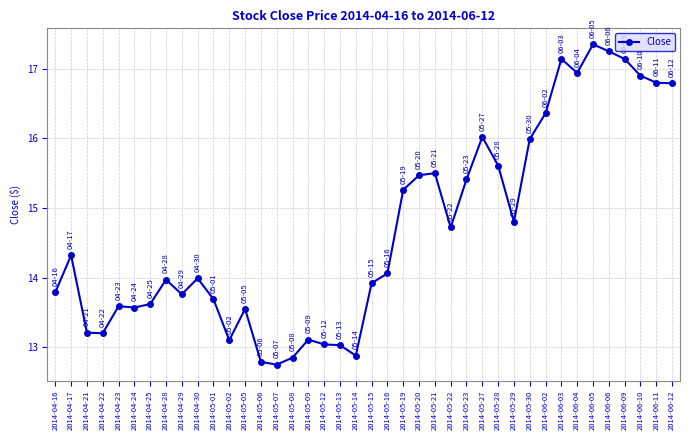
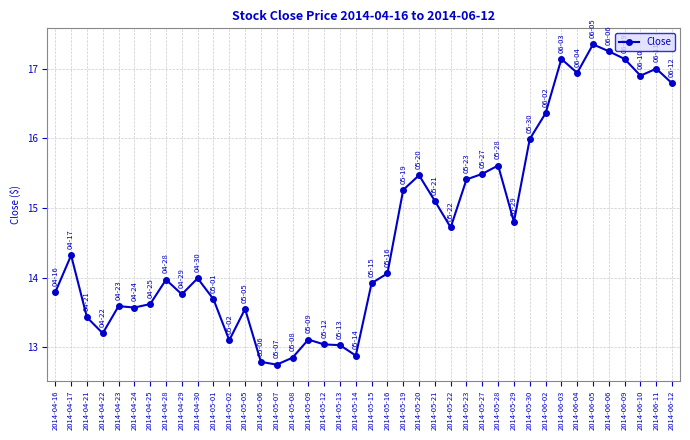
  {
-   "2014-04-21": 13.2,
-   "2014-05-21": 15.5,
-   "2014-05-27": 16.0,
-   "2014-06-11": 16.8
+   "2014-04-21": 13.4,
+   "2014-05-21": 15.1,
+   "2014-05-27": 15.5,
+   "2014-06-11": 17.0
  }
